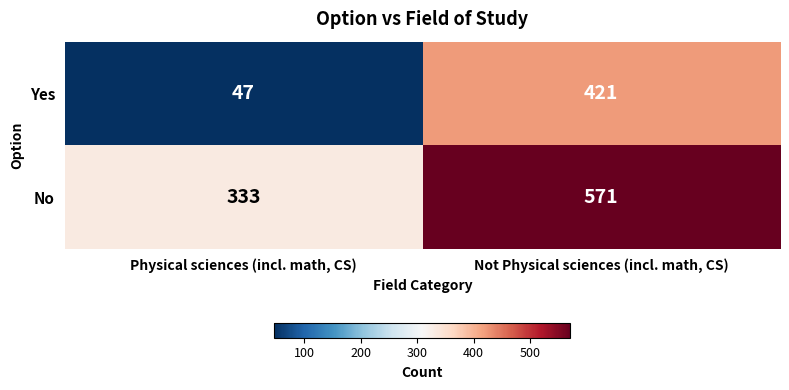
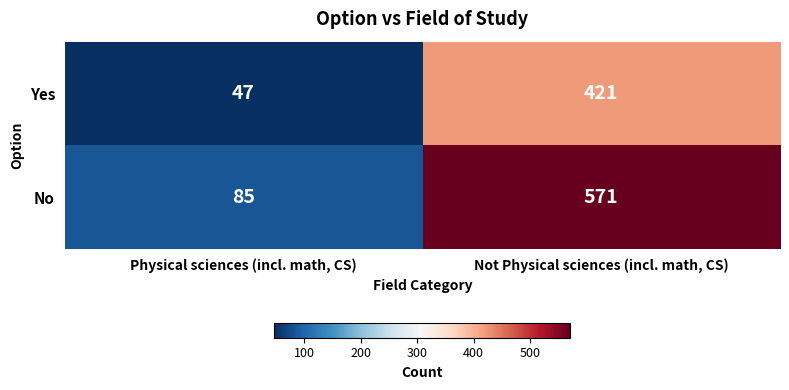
  {
    "Yes": {
      "Physical sciences (incl. math, CS)": 47,
      "Not Physical sciences (incl. math, CS)": 421
    },
    "No": {
-     "Physical sciences (incl. math, CS)": 333,
+     "Physical sciences (incl. math, CS)": 85,
      "Not Physical sciences (incl. math, CS)": 571
    }
  }
